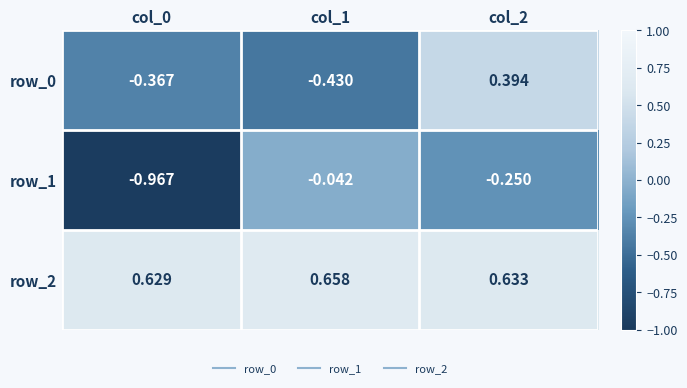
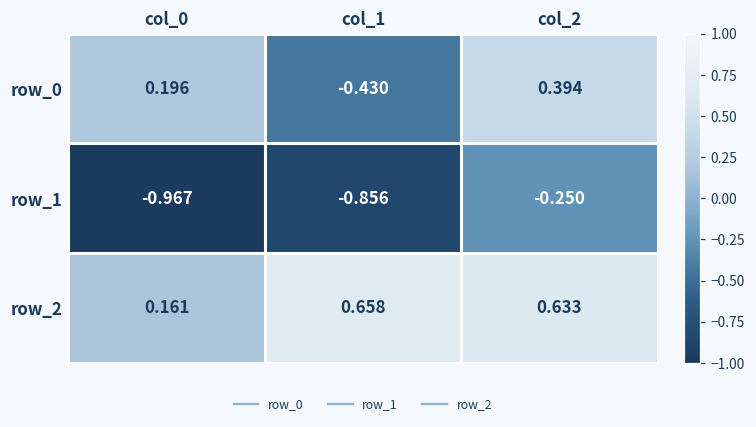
  {
    "row_0": {
-     "col_0": -0.367,
+     "col_0": 0.196,
      "col_1": -0.430,
      "col_2": 0.394
    },
    "row_1": {
      "col_0": -0.967,
-     "col_1": -0.042,
+     "col_1": -0.856,
      "col_2": -0.250
    },
    "row_2": {
-     "col_0": 0.629,
+     "col_0": 0.161,
      "col_1": 0.658,
      "col_2": 0.633
    }
  }
